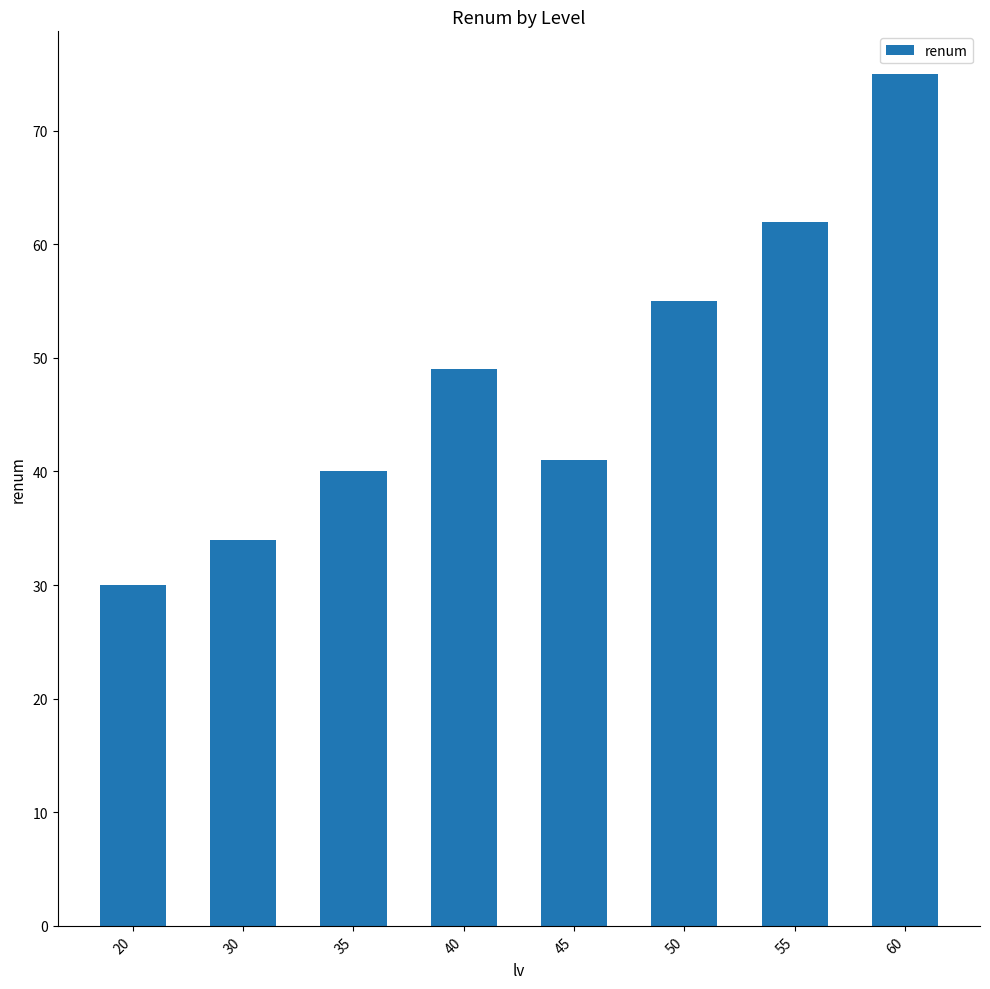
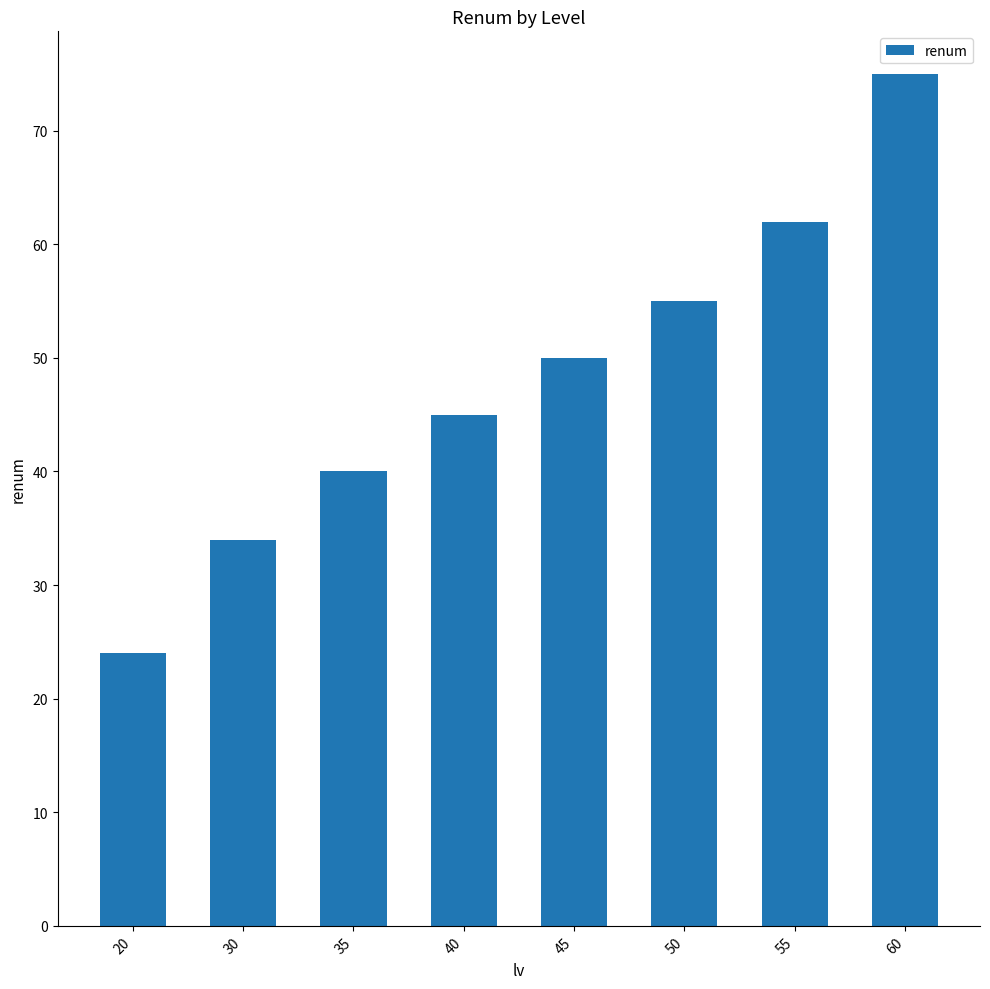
  {
-   "20": 30,
+   "20": 24,
    "30": 34,
    "35": 40,
-   "40": 49,
-   "45": 41,
+   "40": 45,
+   "45": 50,
    "50": 55,
    "55": 62,
    "60": 75
  }
